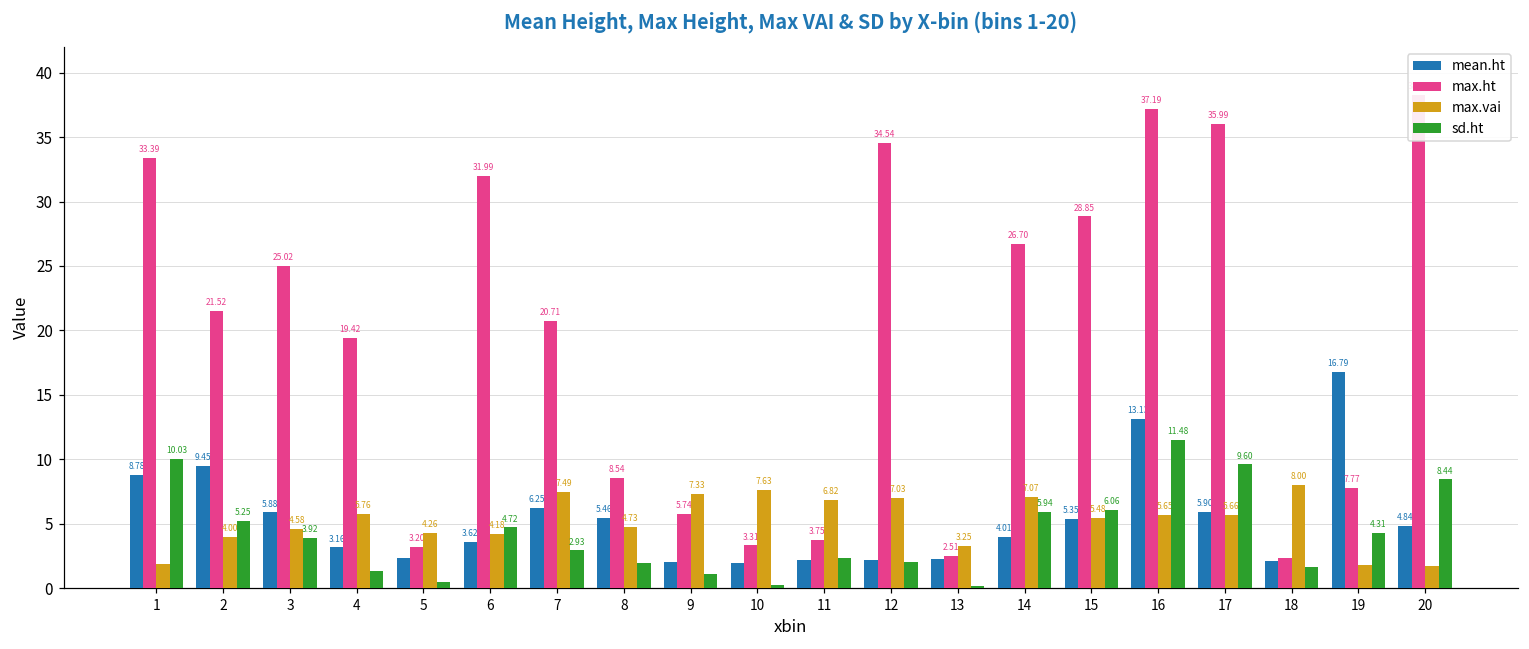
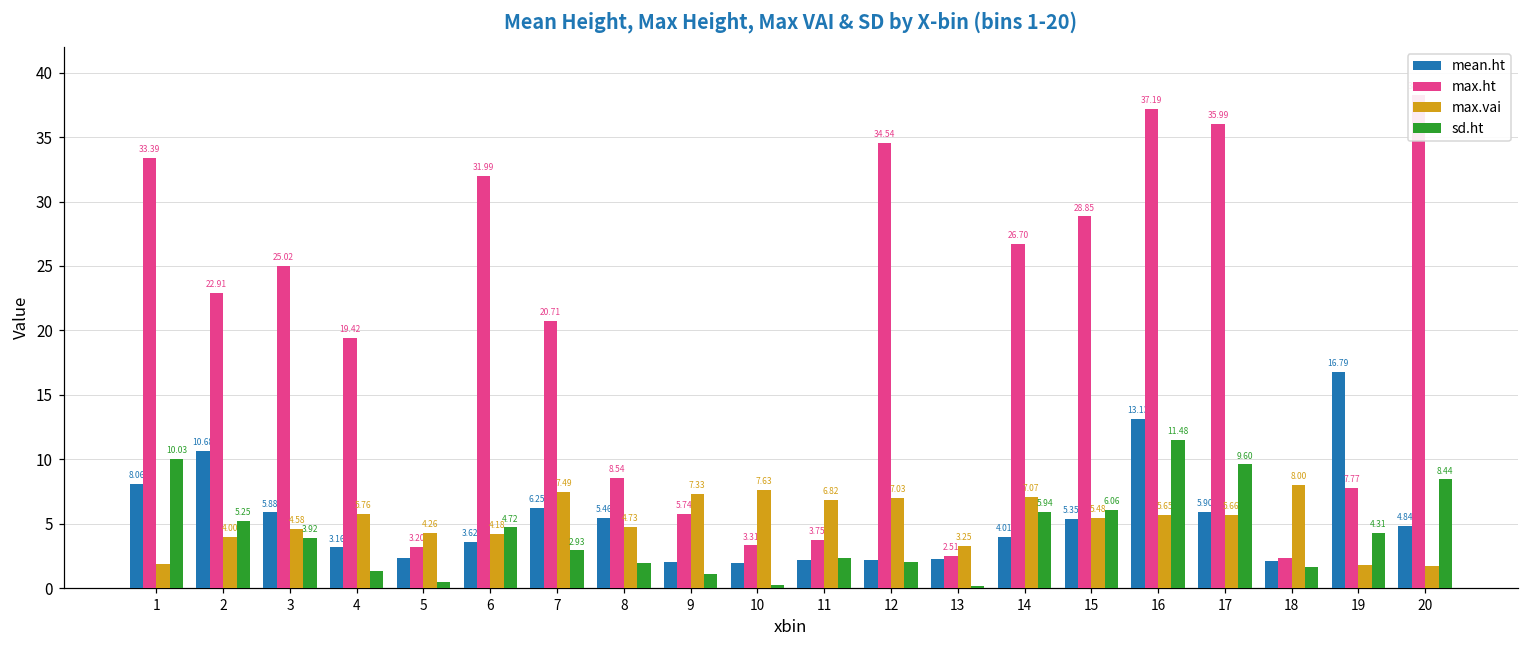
  {
    "mean.ht": {
-     "1": 8.78,
-     "2": 9.45,
+     "1": 8.06,
+     "2": 10.68,
      "3": 5.88,
      "4": 3.16,
      "6": 3.62,
      "7": 6.25,
      "8": 5.46,
      "14": 4.01,
      "15": 5.35,
      "16": 13.13,
      "17": 5.90,
      "19": 16.79,
      "20": 4.84
    },
    "max.ht": {
      "1": 33.39,
-     "2": 21.52,
+     "2": 22.91,
      "3": 25.02,
      "4": 19.42,
      "5": 3.20,
      "6": 31.99,
      "7": 20.71,
      "8": 8.54,
      "9": 5.74,
      "10": 3.31,
      "11": 3.75,
      "12": 34.54,
      "13": 2.51,
      "14": 26.70,
      "15": 28.85,
      "16": 37.19,
      "17": 35.99,
      "19": 7.77
    },
    "max.vai": {
      "2": 4.00,
      "3": 4.58,
      "4": 5.76,
      "5": 4.26,
      "6": 4.18,
      "7": 7.49,
      "8": 4.73,
      "9": 7.33,
      "10": 7.63,
      "11": 6.82,
      "12": 7.03,
      "13": 3.25,
      "14": 7.07,
      "15": 5.48,
      "16": 5.65,
      "17": 5.66,
      "18": 8.00
    },
    "sd.ht": {
      "1": 10.03,
      "2": 5.25,
      "3": 3.92,
      "6": 4.72,
      "7": 2.93,
      "14": 5.94,
      "15": 6.06,
      "16": 11.48,
      "17": 9.60,
      "19": 4.31,
      "20": 8.44
    }
  }
